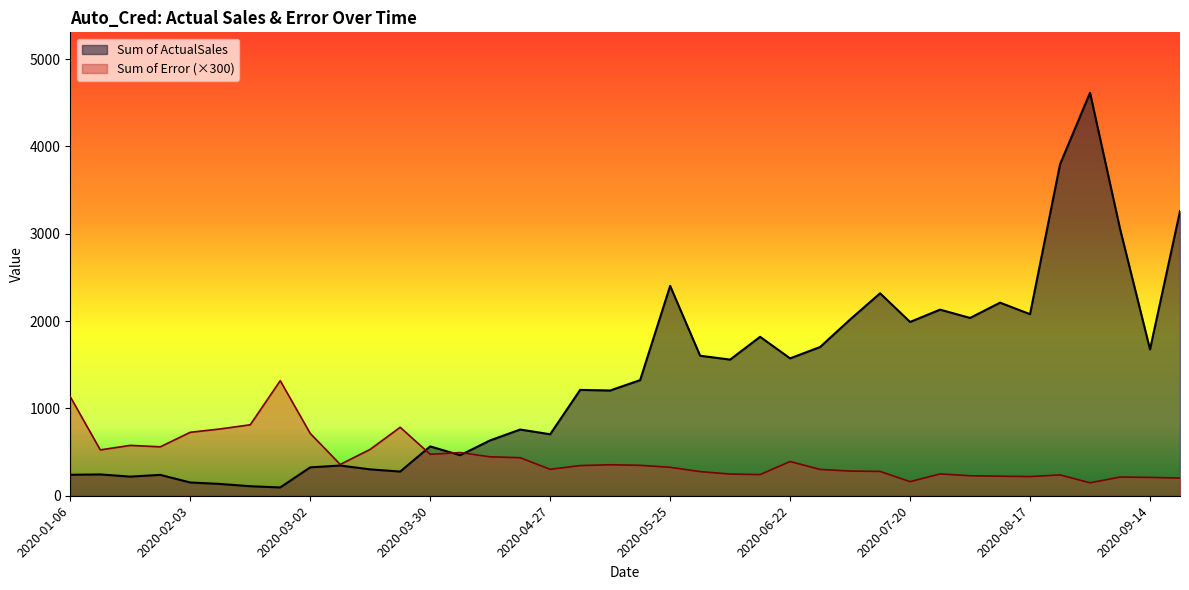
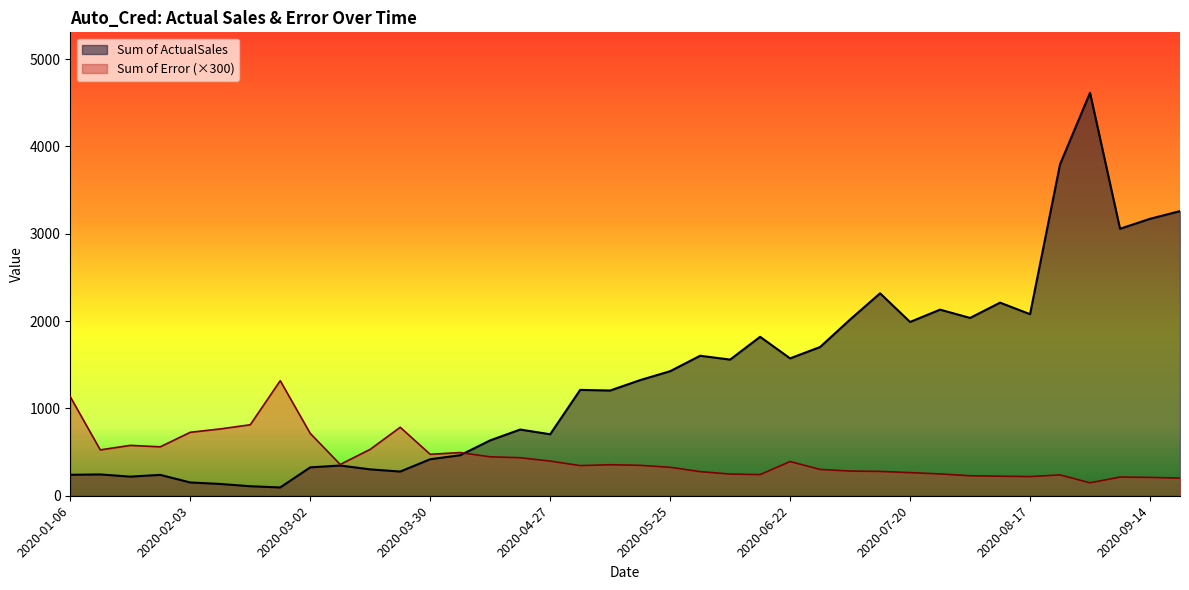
  {
    "Sum of ActualSales": {
      "2020-01-06": 200,
      "2020-02-03": 200,
      "2020-03-02": 300,
-     "2020-03-30": 600,
+     "2020-03-30": 400,
      "2020-04-27": 700,
-     "2020-05-25": 2400,
+     "2020-05-25": 1400,
      "2020-06-22": 1600,
      "2020-07-20": 2000,
      "2020-08-17": 2100,
-     "2020-09-14": 1700
+     "2020-09-14": 3200
    },
    "Sum of Error (×300)": {
      "2020-01-06": 1100,
      "2020-02-03": 700,
      "2020-03-02": 700,
      "2020-03-30": 500,
-     "2020-04-27": 300,
+     "2020-04-27": 400,
      "2020-05-25": 300,
      "2020-06-22": 400,
-     "2020-07-20": 200,
+     "2020-07-20": 300,
      "2020-08-17": 200,
      "2020-09-14": 200
    }
  }
